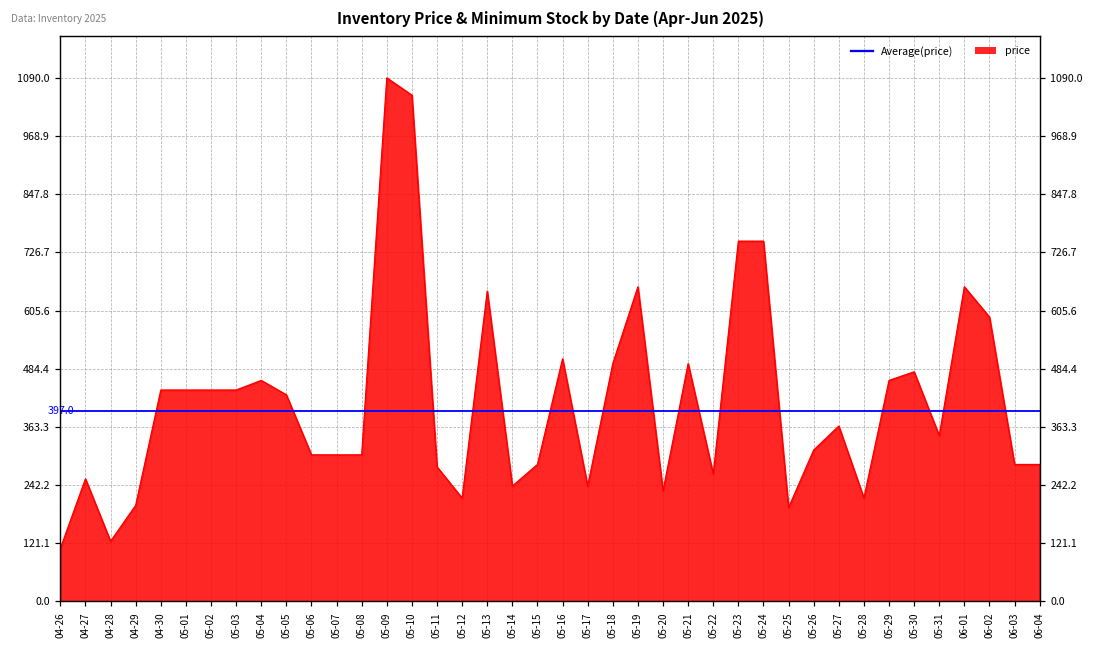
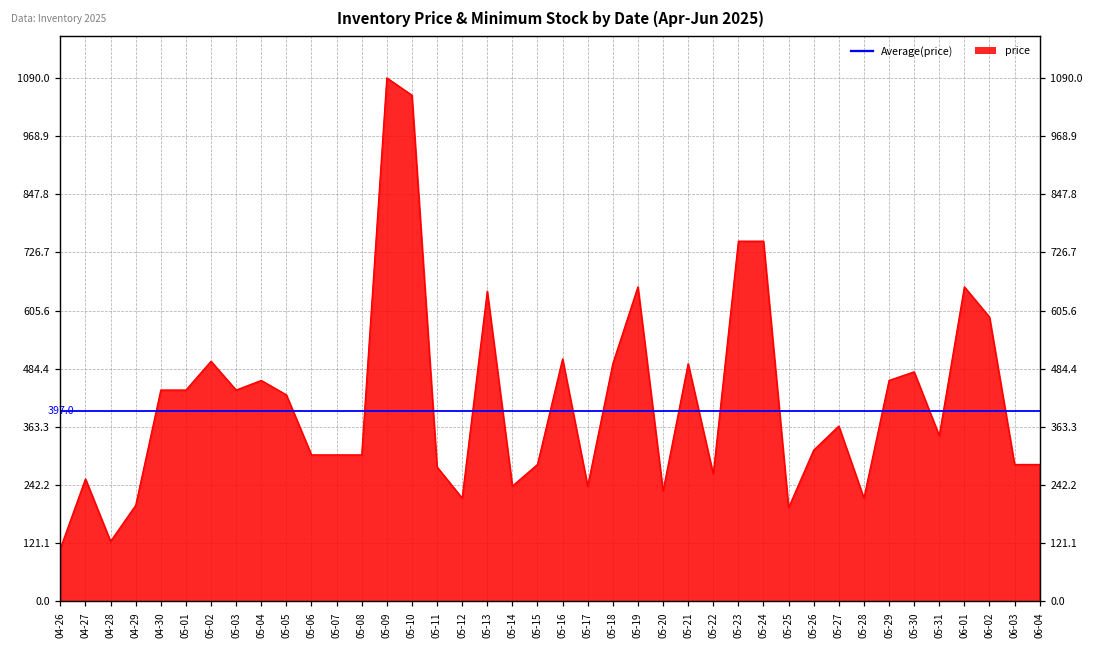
  {
    "04-26": 110,
    "04-27": 260,
    "04-28": 130,
    "04-29": 200,
    "04-30": 440,
    "05-01": 440,
-   "05-02": 440,
+   "05-02": 500,
    "05-03": 440,
    "05-04": 460,
    "05-05": 430,
    "05-06": 310,
    "05-07": 310,
    "05-08": 310,
    "05-09": 1090,
    "05-10": 1050,
    "05-11": 280,
    "05-12": 220,
    "05-13": 650,
    "05-14": 240,
    "05-15": 290,
    "05-16": 510,
    "05-17": 240,
    "05-18": 500,
    "05-19": 660,
    "05-20": 230,
    "05-21": 500,
    "05-22": 270,
    "05-23": 750,
    "05-24": 750,
    "05-25": 200,
    "05-26": 320,
    "05-27": 370,
    "05-28": 220,
    "05-29": 460,
    "05-30": 480,
    "05-31": 350,
    "06-01": 660,
    "06-02": 590,
    "06-03": 290,
    "06-04": 290
  }
